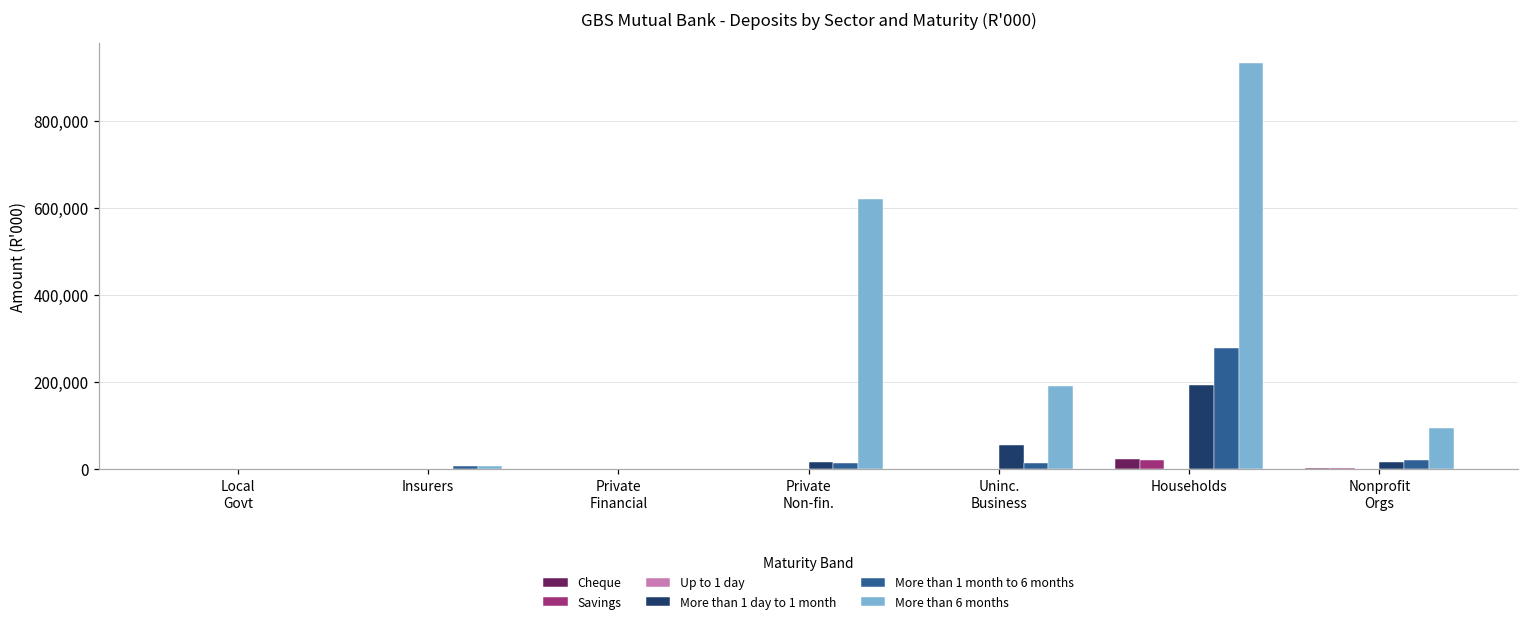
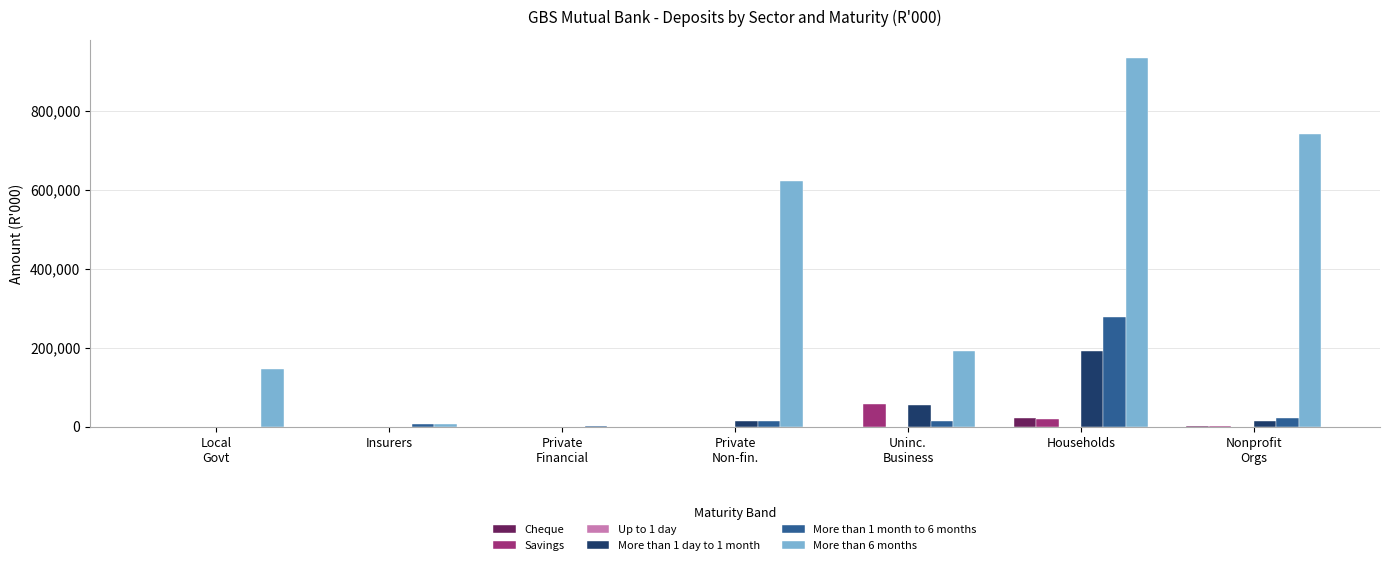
  {
    "Cheque": {
      "Local Govt": "0",
      "Insurers": "0",
      "Households": "20,000"
    },
    "Savings": {
      "Local Govt": "0",
      "Insurers": "0",
-     "Uninc. Business": "0",
+     "Uninc. Business": "60,000",
      "Households": "20,000"
    },
    "Up to 1 day": {
      "Local Govt": "0",
      "Insurers": "0",
      "Private Financial": "0",
      "Private Non-fin.": "0",
      "Uninc. Business": "0",
      "Households": "0",
      "Nonprofit Orgs": "0"
    },
    "More than 6 months": {
-     "Local Govt": "0",
+     "Local Govt": "150,000",
      "Private Financial": "0",
      "Private Non-fin.": "620,000",
      "Uninc. Business": "190,000",
      "Households": "930,000",
-     "Nonprofit Orgs": "100,000"
+     "Nonprofit Orgs": "740,000"
    }
  }
